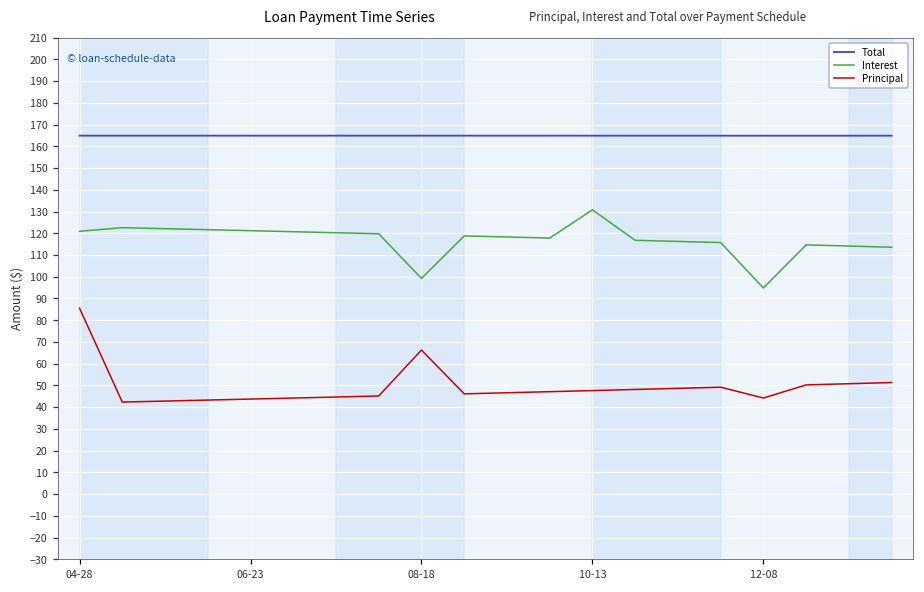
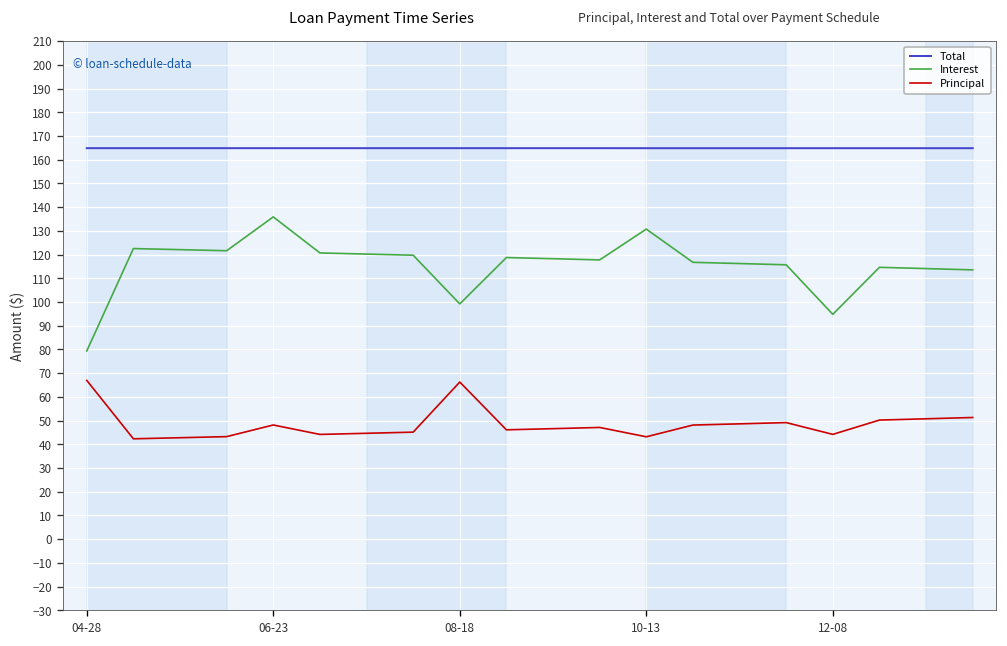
  {
    "Total": {
      "04-28": 165,
      "06-23": 165,
      "08-18": 165,
      "10-13": 165,
      "12-08": 165
    },
    "Interest": {
-     "04-28": 121,
-     "06-23": 121,
+     "04-28": 79,
+     "06-23": 136,
      "08-18": 99,
      "10-13": 131,
      "12-08": 95
    },
    "Principal": {
-     "04-28": 86,
-     "06-23": 44,
+     "04-28": 67,
+     "06-23": 48,
      "08-18": 66,
-     "10-13": 48,
+     "10-13": 43,
      "12-08": 44
    }
  }
